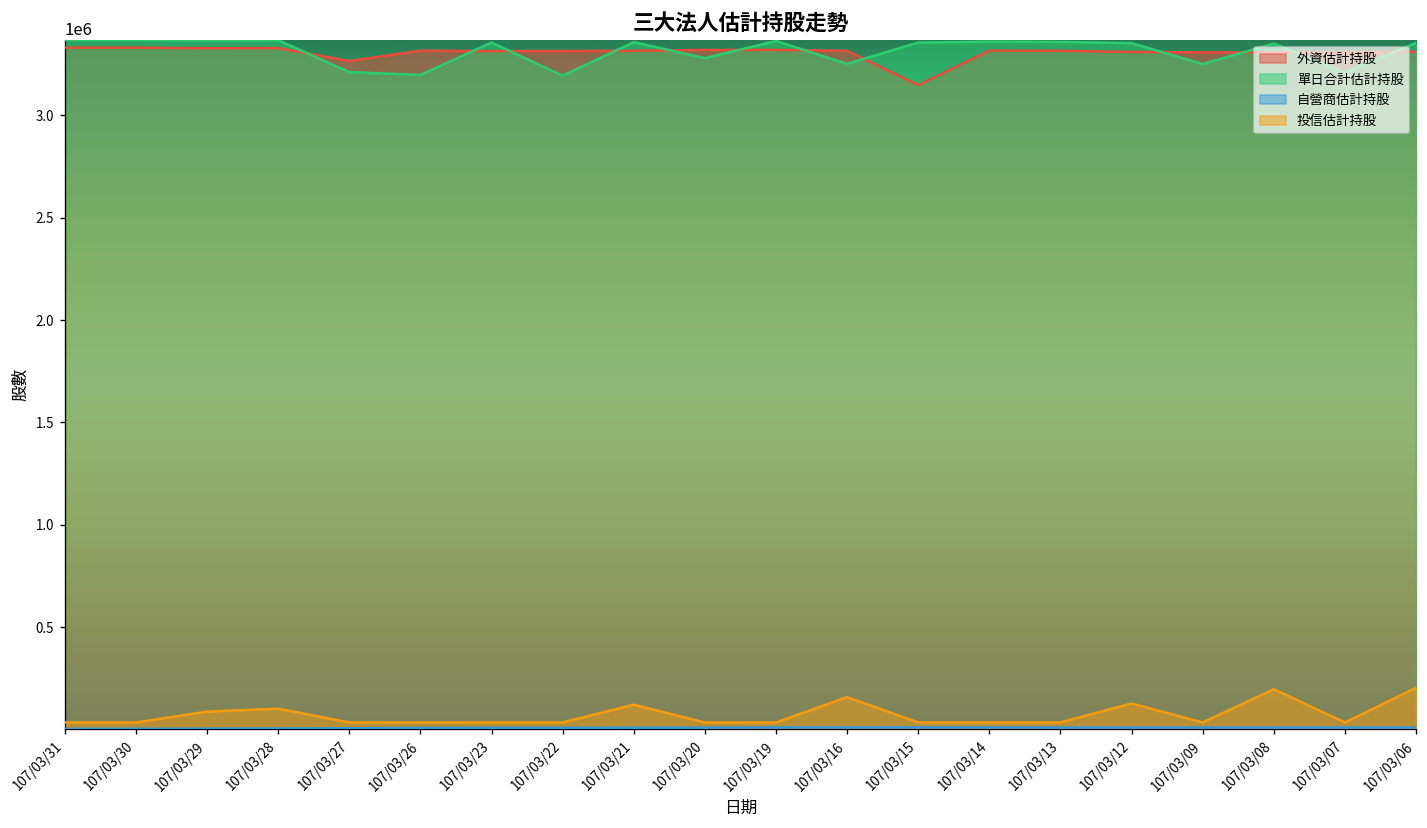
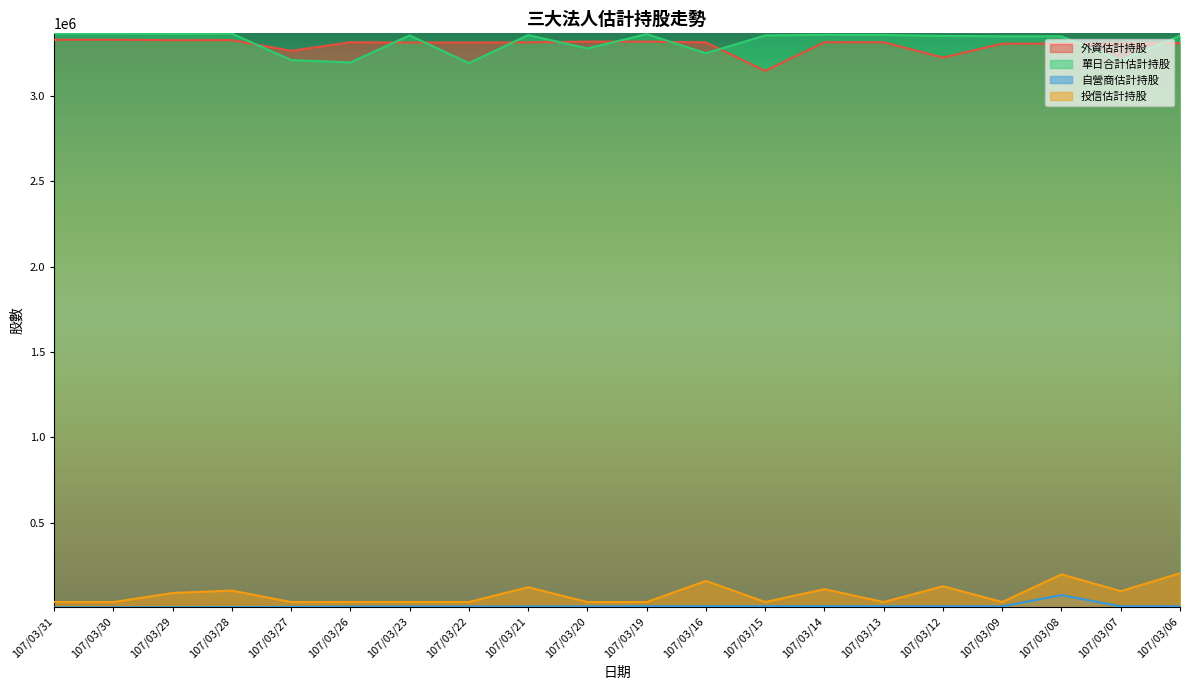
  {
    "外資估計持股": {
      "107/03/31": 3330000,
      "107/03/30": 3330000,
      "107/03/29": 3330000,
      "107/03/28": 3330000,
      "107/03/27": 3270000,
      "107/03/26": 3320000,
      "107/03/23": 3310000,
      "107/03/22": 3310000,
      "107/03/21": 3320000,
      "107/03/20": 3320000,
      "107/03/19": 3320000,
      "107/03/16": 3320000,
      "107/03/15": 3150000,
      "107/03/14": 3320000,
      "107/03/13": 3320000,
-     "107/03/12": 3310000,
+     "107/03/12": 3230000,
      "107/03/09": 3310000,
      "107/03/06": 3310000
    },
    "單日合計估計持股": {
      "107/03/31": 3370000,
      "107/03/30": 3370000,
      "107/03/29": 3370000,
      "107/03/28": 3370000,
      "107/03/27": 3210000,
      "107/03/26": 3200000,
      "107/03/23": 3360000,
      "107/03/22": 3190000,
      "107/03/21": 3360000,
      "107/03/20": 3280000,
      "107/03/19": 3360000,
      "107/03/16": 3250000,
      "107/03/15": 3360000,
      "107/03/14": 3360000,
      "107/03/13": 3360000,
      "107/03/12": 3350000,
-     "107/03/09": 3250000,
+     "107/03/09": 3350000,
      "107/03/08": 3350000,
      "107/03/06": 3350000
    },
    "自營商估計持股": {
      "107/03/31": 0,
      "107/03/30": 0,
      "107/03/29": 0,
      "107/03/28": 0,
      "107/03/27": 10000,
      "107/03/26": 10000,
      "107/03/23": 10000,
      "107/03/22": 10000,
      "107/03/21": 10000,
      "107/03/20": 10000,
      "107/03/19": 10000,
      "107/03/16": 10000,
      "107/03/15": 10000,
      "107/03/14": 10000,
      "107/03/13": 10000,
      "107/03/12": 10000,
      "107/03/09": 10000,
-     "107/03/08": 10000,
+     "107/03/08": 70000,
      "107/03/07": 10000,
      "107/03/06": 10000
    },
    "投信估計持股": {
      "107/03/31": 30000,
      "107/03/30": 30000,
      "107/03/29": 90000,
      "107/03/28": 100000,
      "107/03/27": 30000,
      "107/03/26": 30000,
      "107/03/23": 30000,
      "107/03/22": 30000,
      "107/03/21": 120000,
      "107/03/20": 30000,
      "107/03/19": 30000,
      "107/03/16": 160000,
      "107/03/15": 30000,
-     "107/03/14": 30000,
+     "107/03/14": 110000,
      "107/03/13": 30000,
      "107/03/12": 130000,
      "107/03/09": 30000,
      "107/03/08": 200000,
-     "107/03/07": 30000,
+     "107/03/07": 100000,
      "107/03/06": 200000
    }
  }
